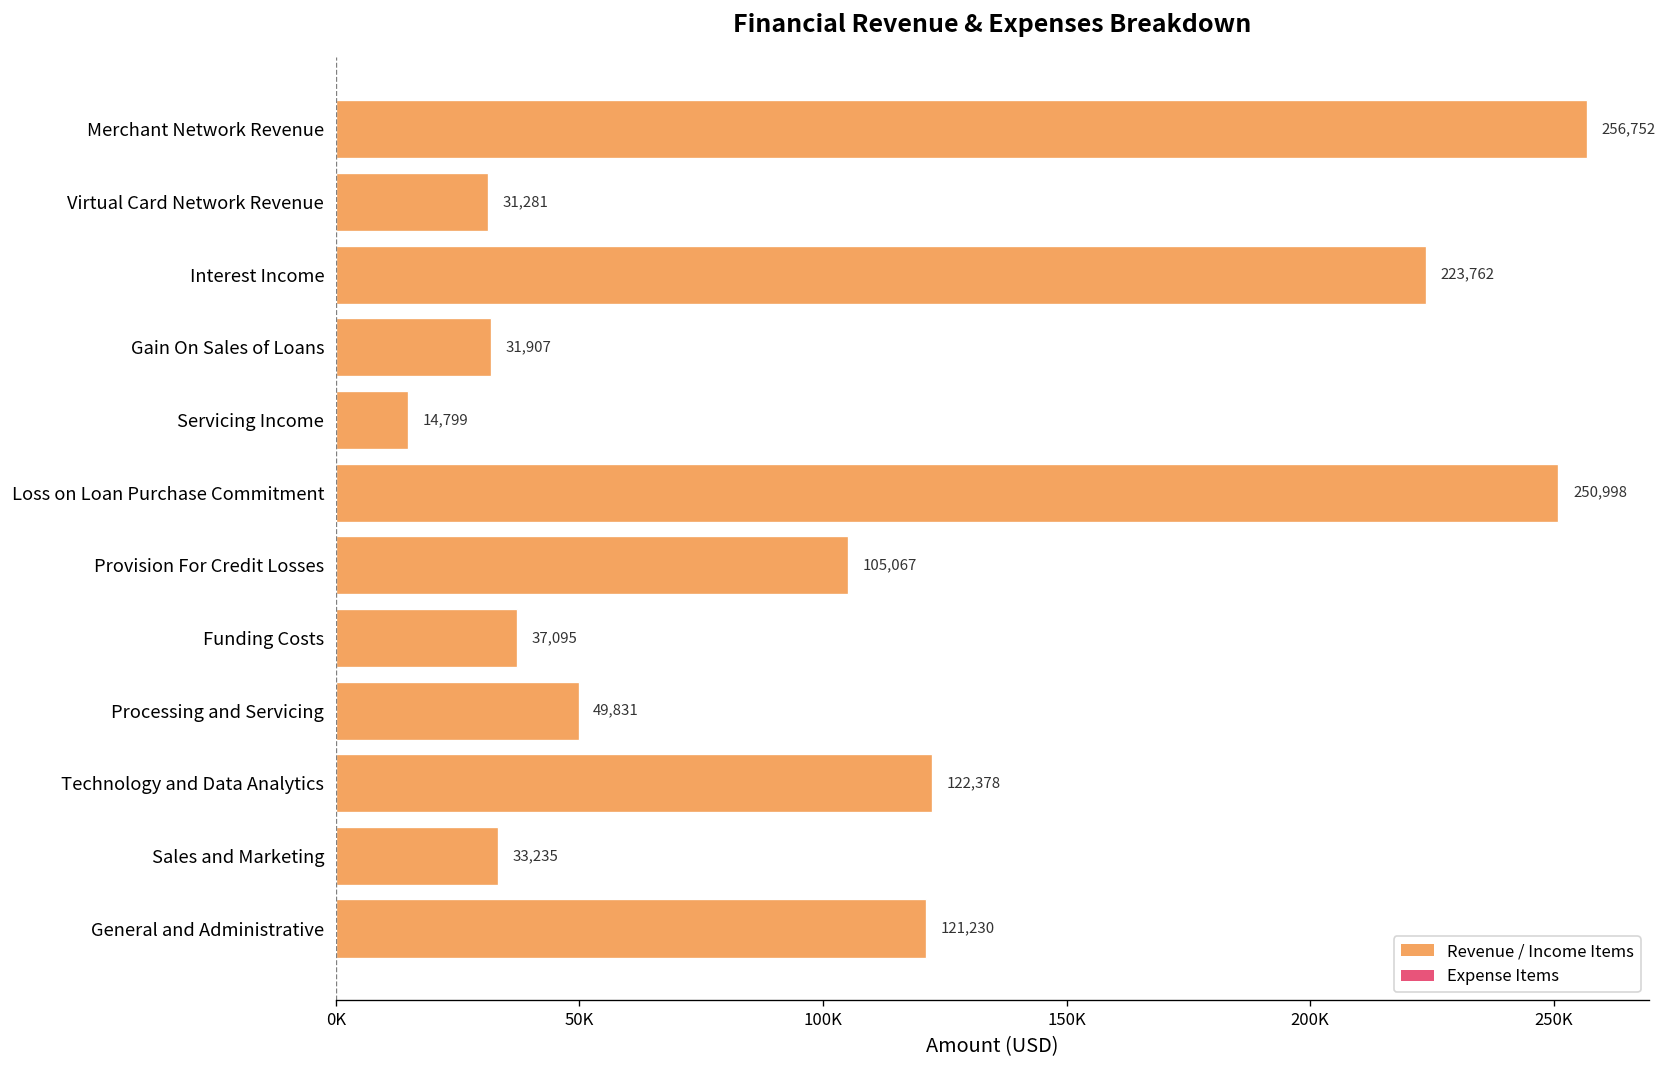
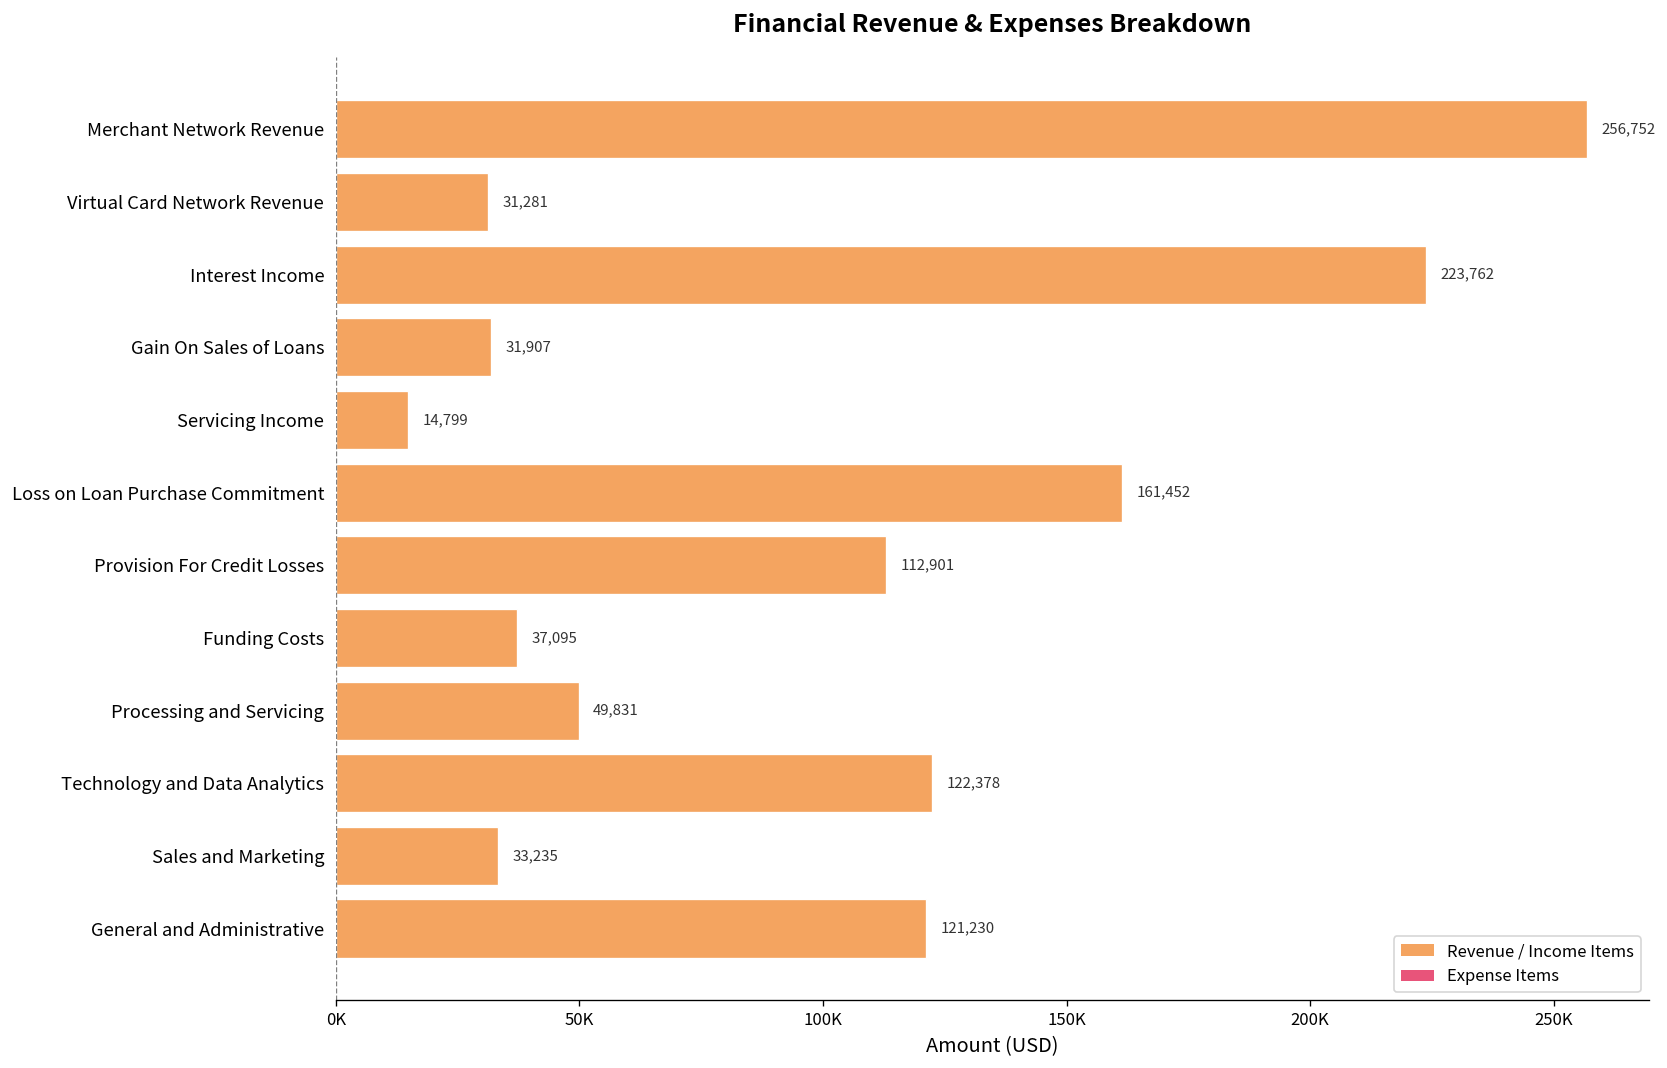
  {
    "Merchant Network Revenue": "256,752",
    "Virtual Card Network Revenue": "31,281",
    "Interest Income": "223,762",
    "Gain On Sales of Loans": "31,907",
    "Servicing Income": "14,799",
-   "Loss on Loan Purchase Commitment": "250,998",
-   "Provision For Credit Losses": "105,067",
+   "Loss on Loan Purchase Commitment": "161,452",
+   "Provision For Credit Losses": "112,901",
    "Funding Costs": "37,095",
    "Processing and Servicing": "49,831",
    "Technology and Data Analytics": "122,378",
    "Sales and Marketing": "33,235",
    "General and Administrative": "121,230"
  }
